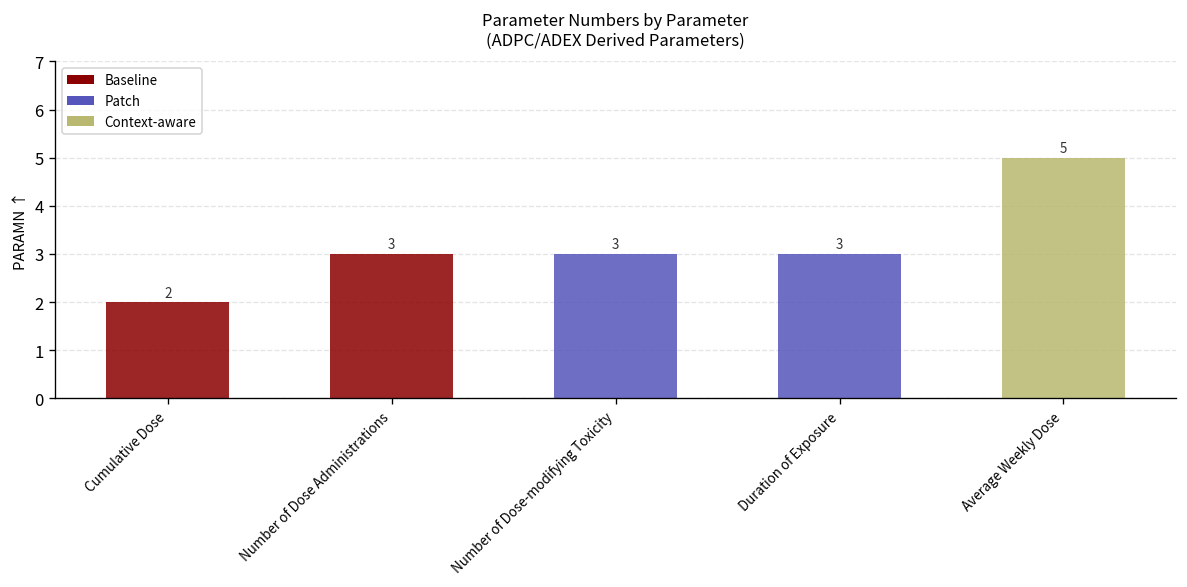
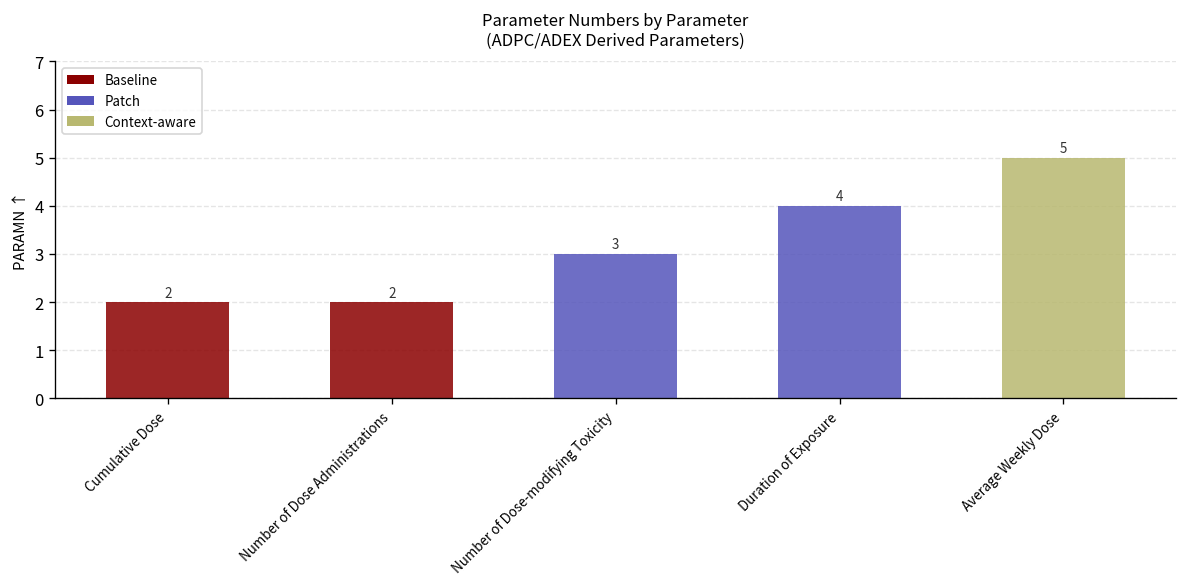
  {
    "Cumulative Dose": 2,
-   "Number of Dose Administrations": 3,
+   "Number of Dose Administrations": 2,
    "Number of Dose-modifying Toxicity": 3,
-   "Duration of Exposure": 3,
+   "Duration of Exposure": 4,
    "Average Weekly Dose": 5
  }
